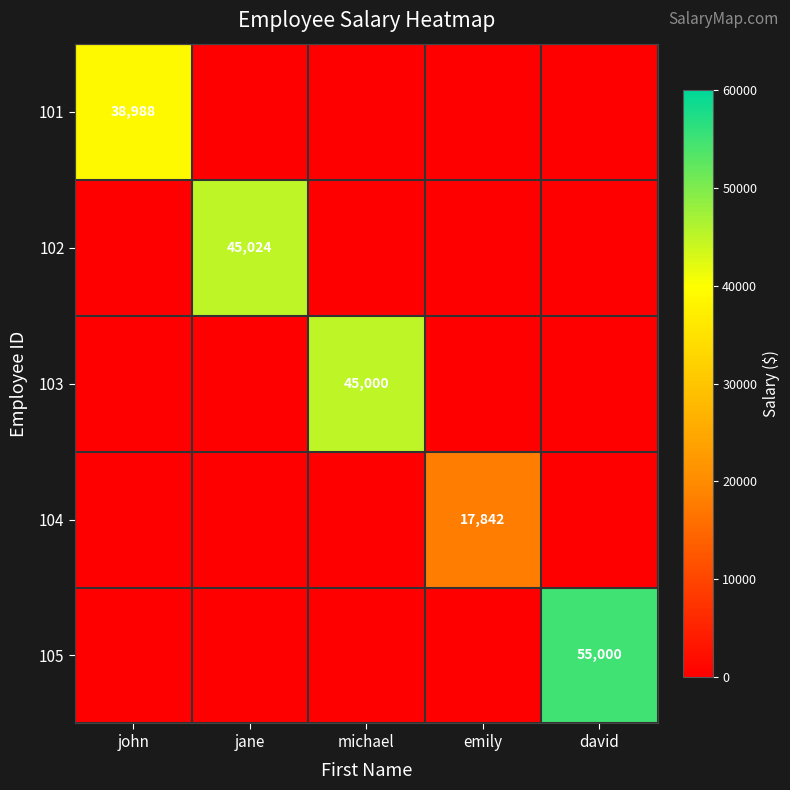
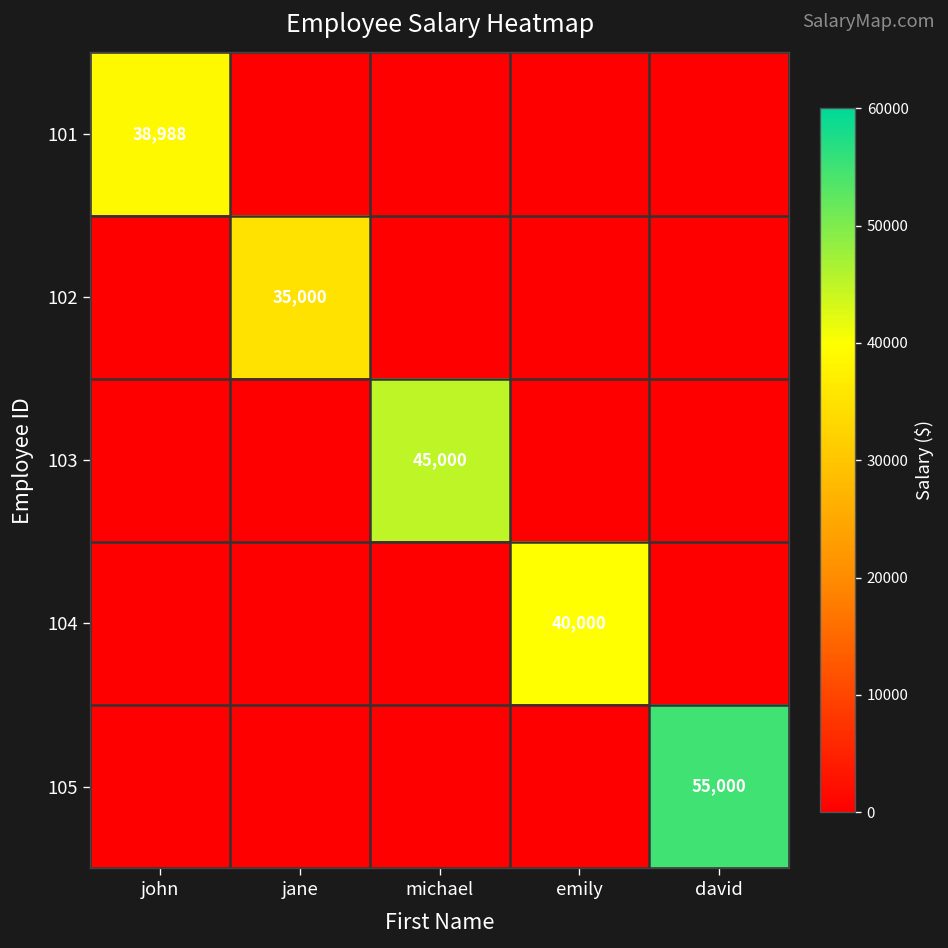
  {
    "101": {
      "john": "38,988"
    },
    "102": {
-     "jane": "45,024"
+     "jane": "35,000"
    },
    "103": {
      "michael": "45,000"
    },
    "104": {
-     "emily": "17,842"
+     "emily": "40,000"
    },
    "105": {
      "david": "55,000"
    }
  }
